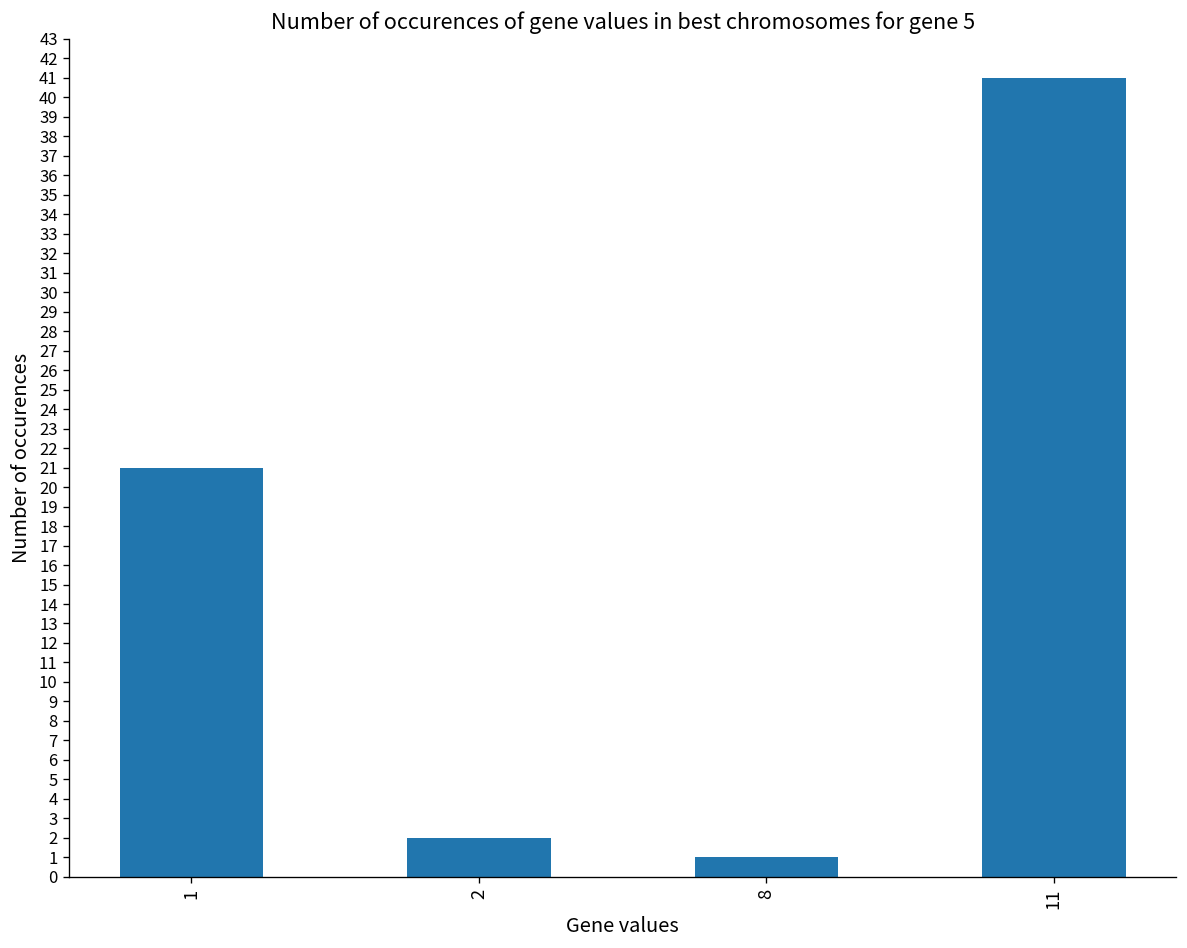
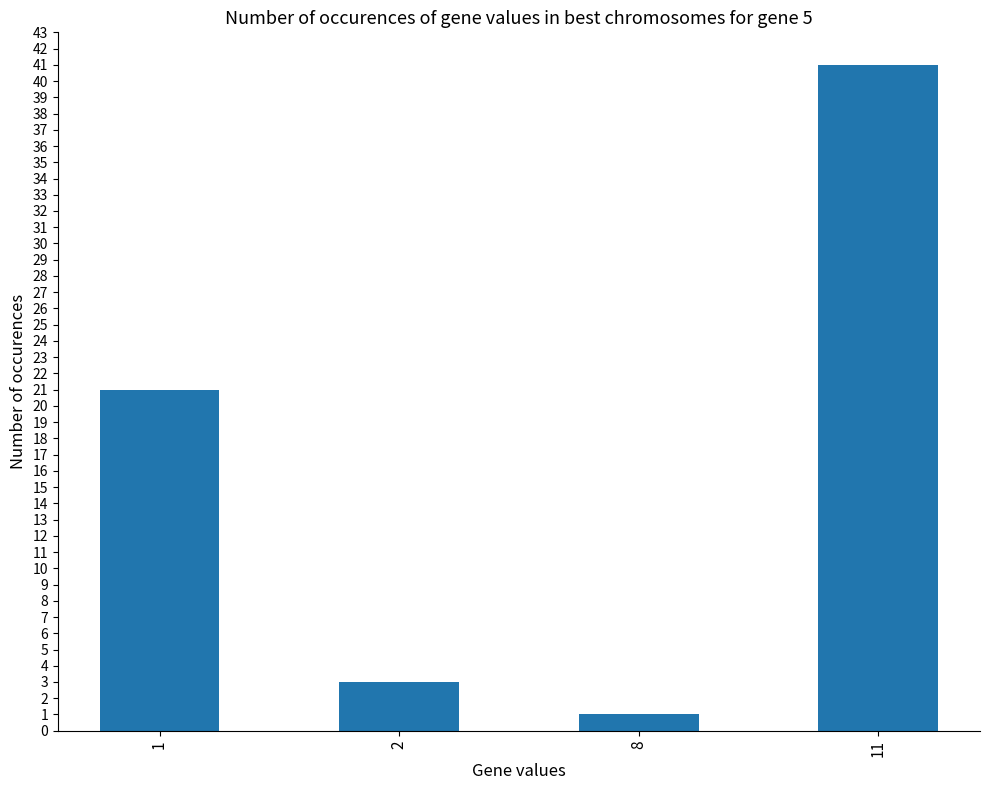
  {
    "1": 21,
-   "2": 2,
+   "2": 3,
    "8": 1,
    "11": 41
  }
